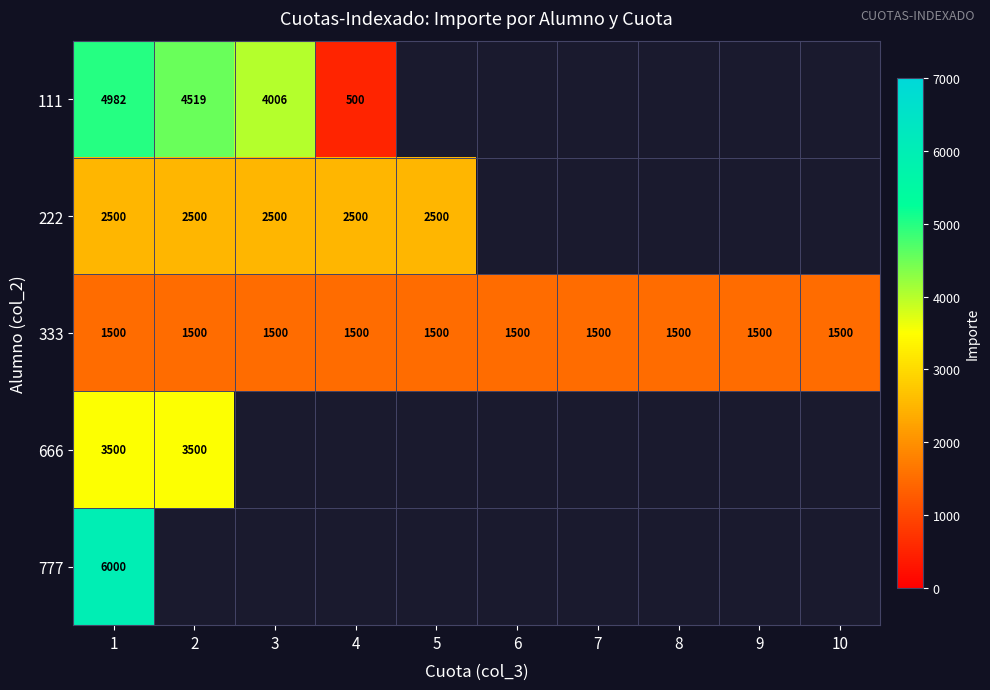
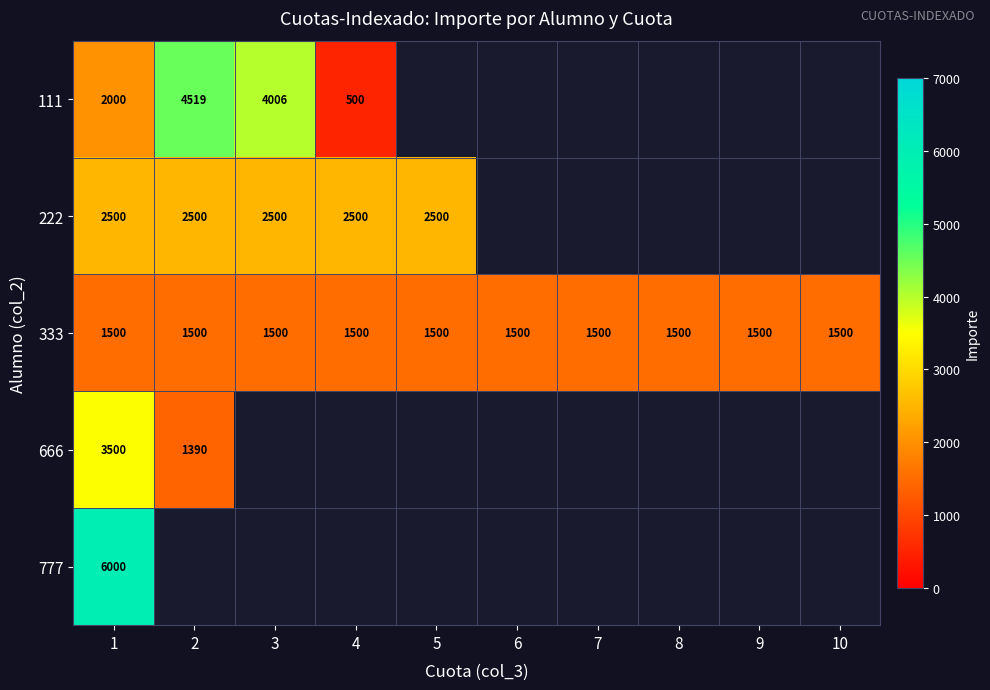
  {
    "111": {
-     "1": 4982,
+     "1": 2000,
      "2": 4519,
      "3": 4006,
      "4": 500
    },
    "222": {
      "1": 2500,
      "2": 2500,
      "3": 2500,
      "4": 2500,
      "5": 2500
    },
    "333": {
      "1": 1500,
      "2": 1500,
      "3": 1500,
      "4": 1500,
      "5": 1500,
      "6": 1500,
      "7": 1500,
      "8": 1500,
      "9": 1500,
      "10": 1500
    },
    "666": {
      "1": 3500,
-     "2": 3500
+     "2": 1390
    },
    "777": {
      "1": 6000
    }
  }
